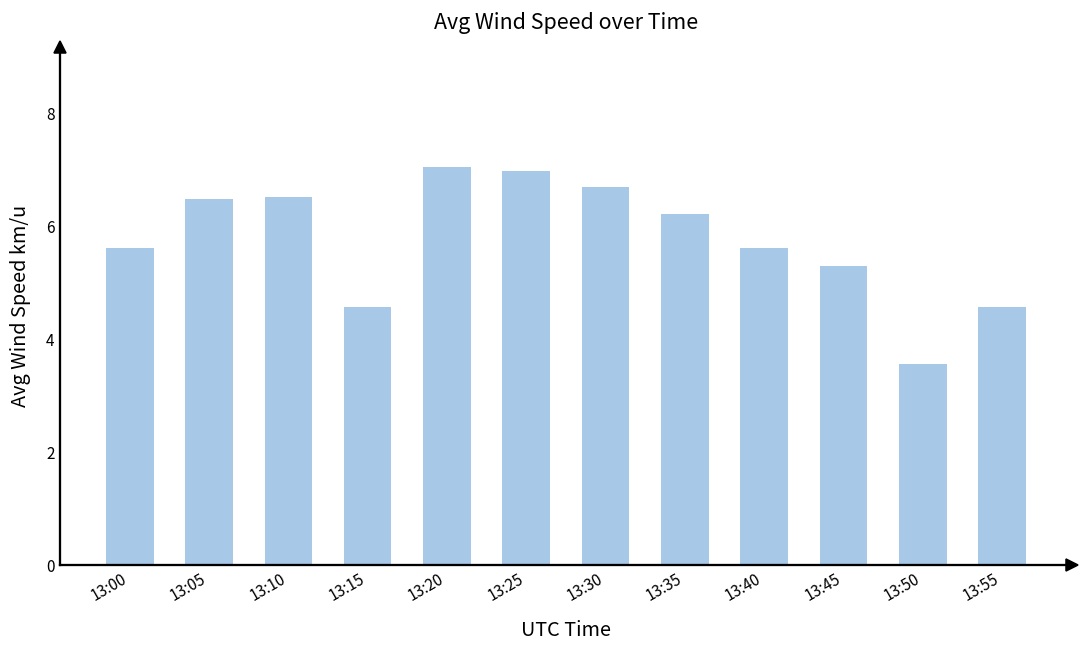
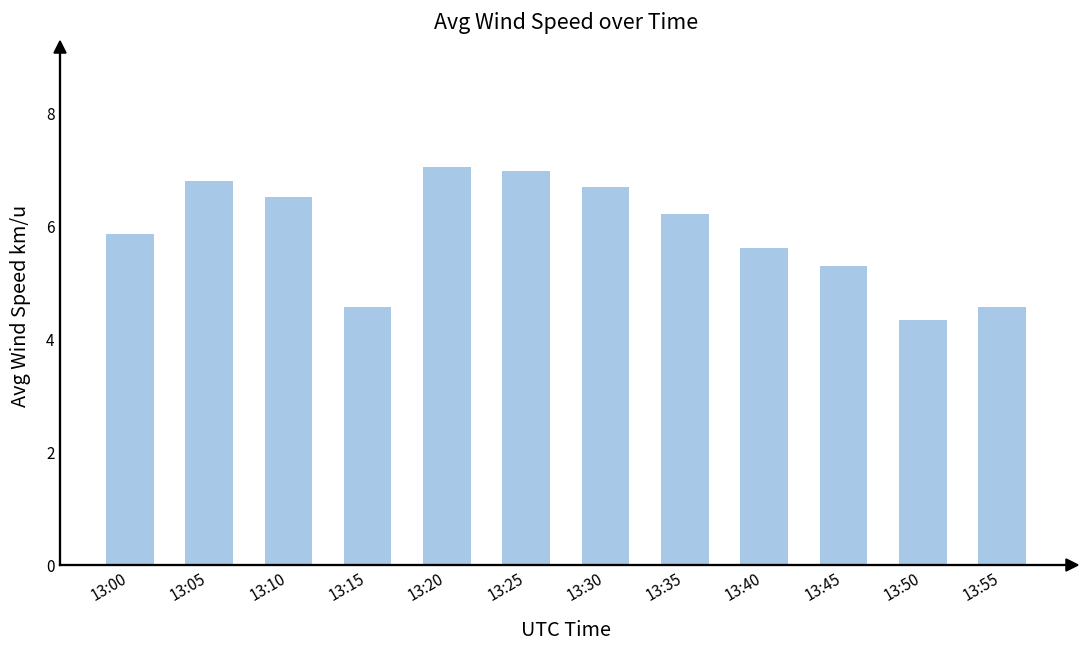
  {
-   "13:00": 5.6,
-   "13:05": 6.5,
+   "13:00": 5.9,
+   "13:05": 6.8,
    "13:10": 6.5,
    "13:15": 4.6,
    "13:20": 7.1,
    "13:25": 7.0,
    "13:30": 6.7,
    "13:35": 6.2,
    "13:40": 5.6,
    "13:45": 5.3,
-   "13:50": 3.6,
+   "13:50": 4.3,
    "13:55": 4.6
  }
